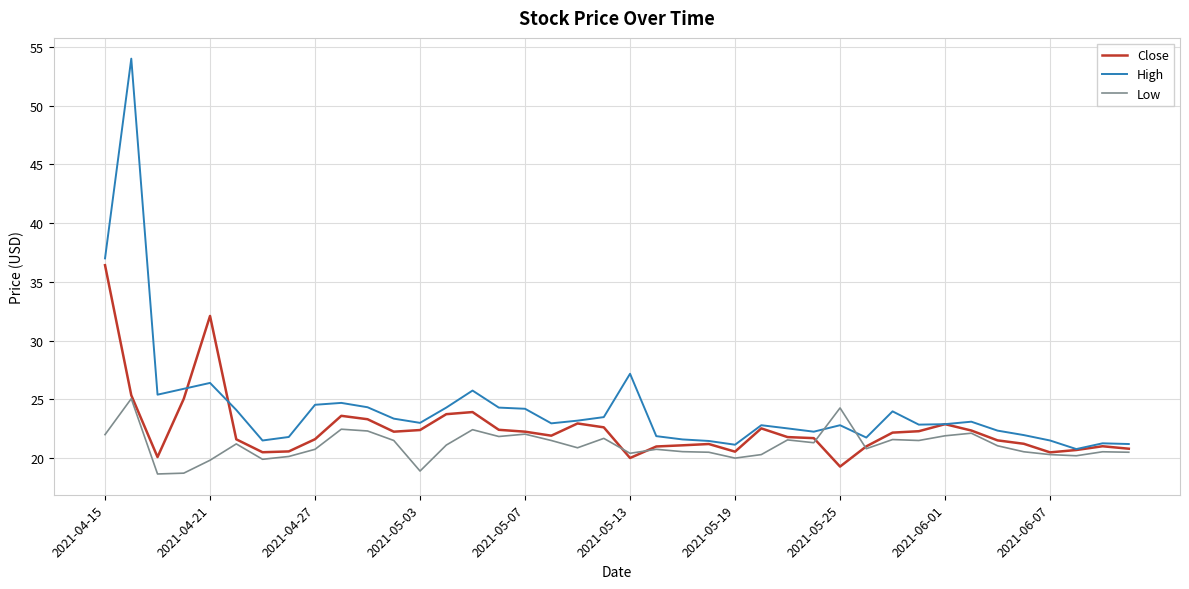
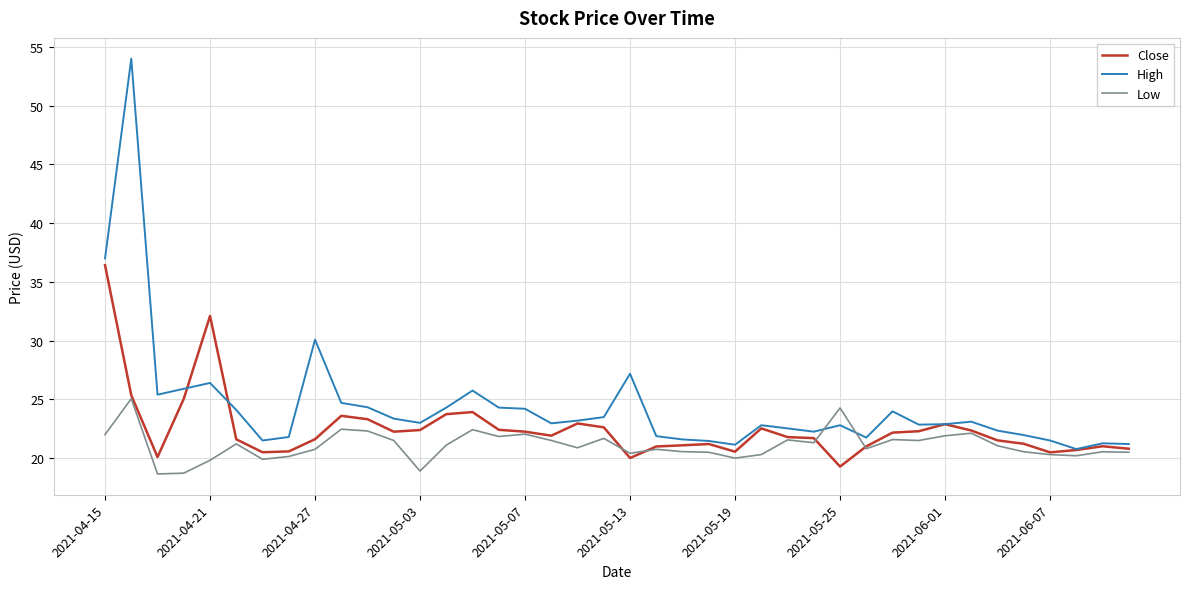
  {
    "Close": {
      "2021-04-15": 36.4,
      "2021-04-21": 32.1,
      "2021-04-27": 21.6,
      "2021-05-03": 22.4,
      "2021-05-13": 20.0,
      "2021-05-19": 20.6,
      "2021-05-25": 19.3
    },
    "High": {
      "2021-04-15": 37.0,
      "2021-04-21": 26.4,
-     "2021-04-27": 24.5,
+     "2021-04-27": 30.1,
      "2021-05-03": 23.0,
      "2021-05-07": 24.2,
      "2021-05-13": 27.2,
      "2021-05-19": 21.1,
      "2021-05-25": 22.8,
      "2021-06-07": 21.5
    },
    "Low": {
      "2021-04-15": 22.0,
      "2021-04-21": 19.8,
      "2021-04-27": 20.8,
      "2021-05-03": 18.9,
      "2021-05-13": 20.4,
      "2021-05-19": 20.0,
      "2021-05-25": 24.3,
      "2021-06-01": 21.9
    }
  }
